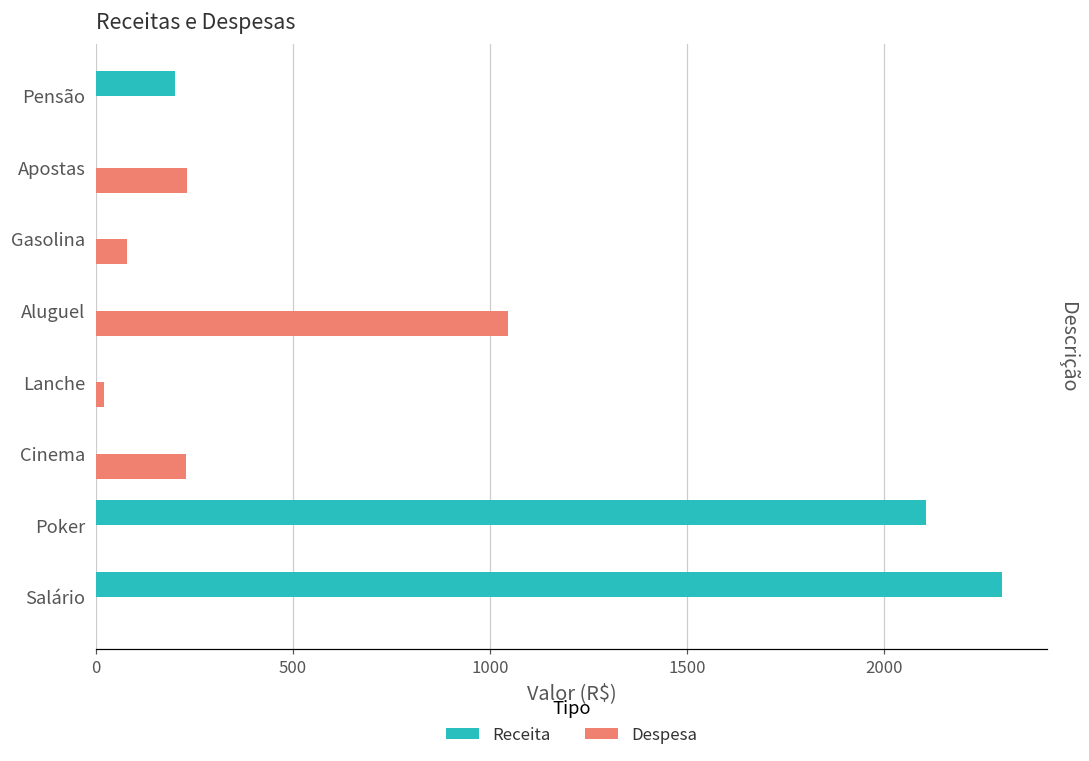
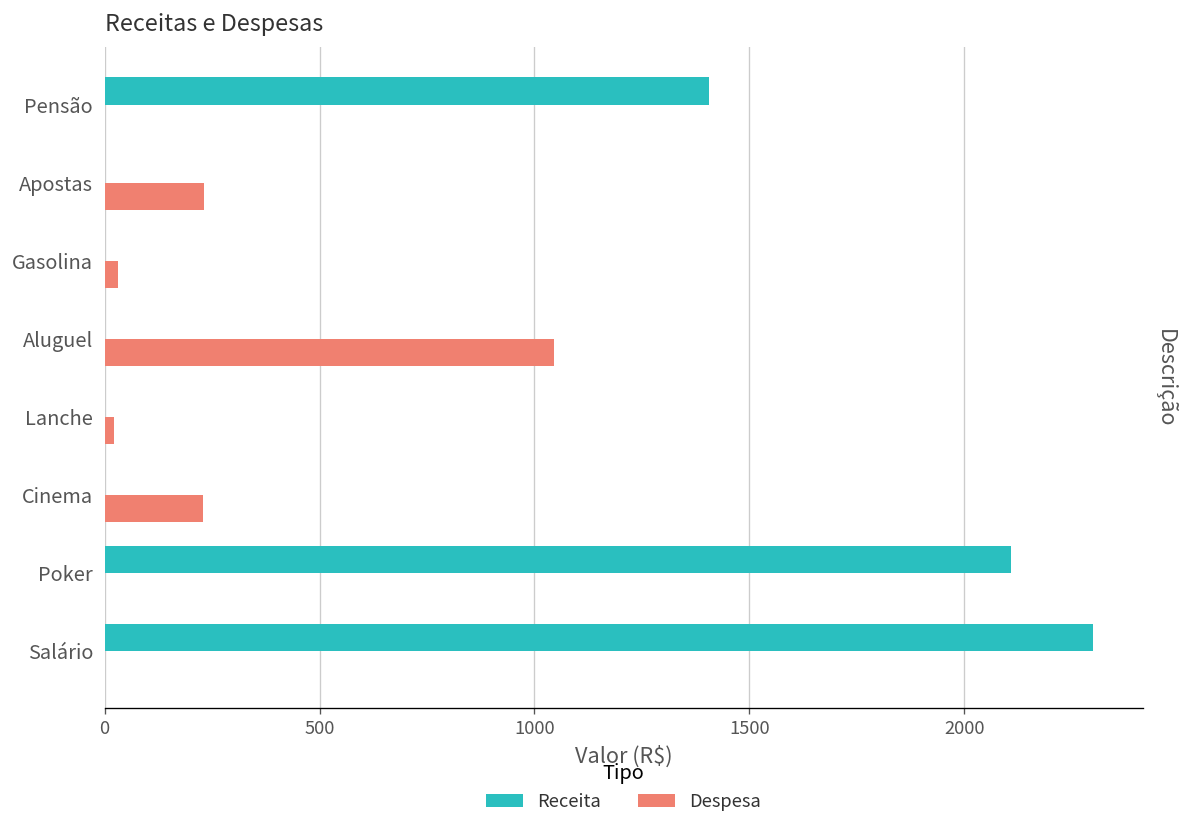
  {
    "Receita": {
-     "Pensão": 200,
+     "Pensão": 1410,
      "Apostas": 0,
      "Gasolina": 0,
      "Aluguel": 0,
      "Lanche": 0,
      "Cinema": 0,
      "Poker": 2110,
      "Salário": 2300
    },
    "Despesa": {
      "Pensão": 0,
      "Apostas": 230,
-     "Gasolina": 80,
+     "Gasolina": 30,
      "Aluguel": 1050,
      "Lanche": 20,
      "Cinema": 230,
      "Poker": 0,
      "Salário": 0
    }
  }
